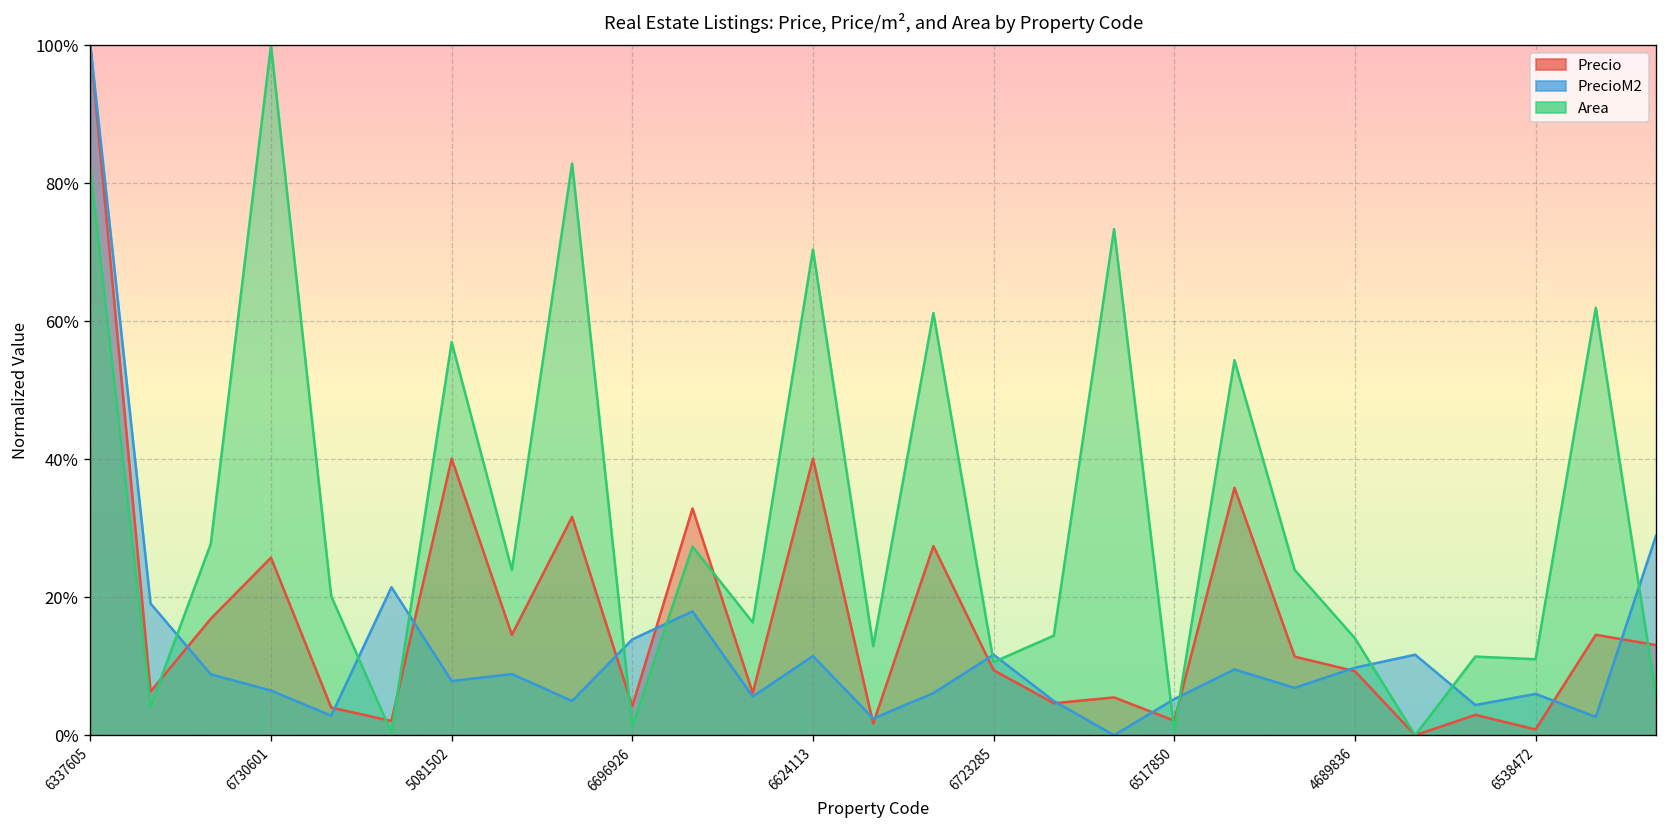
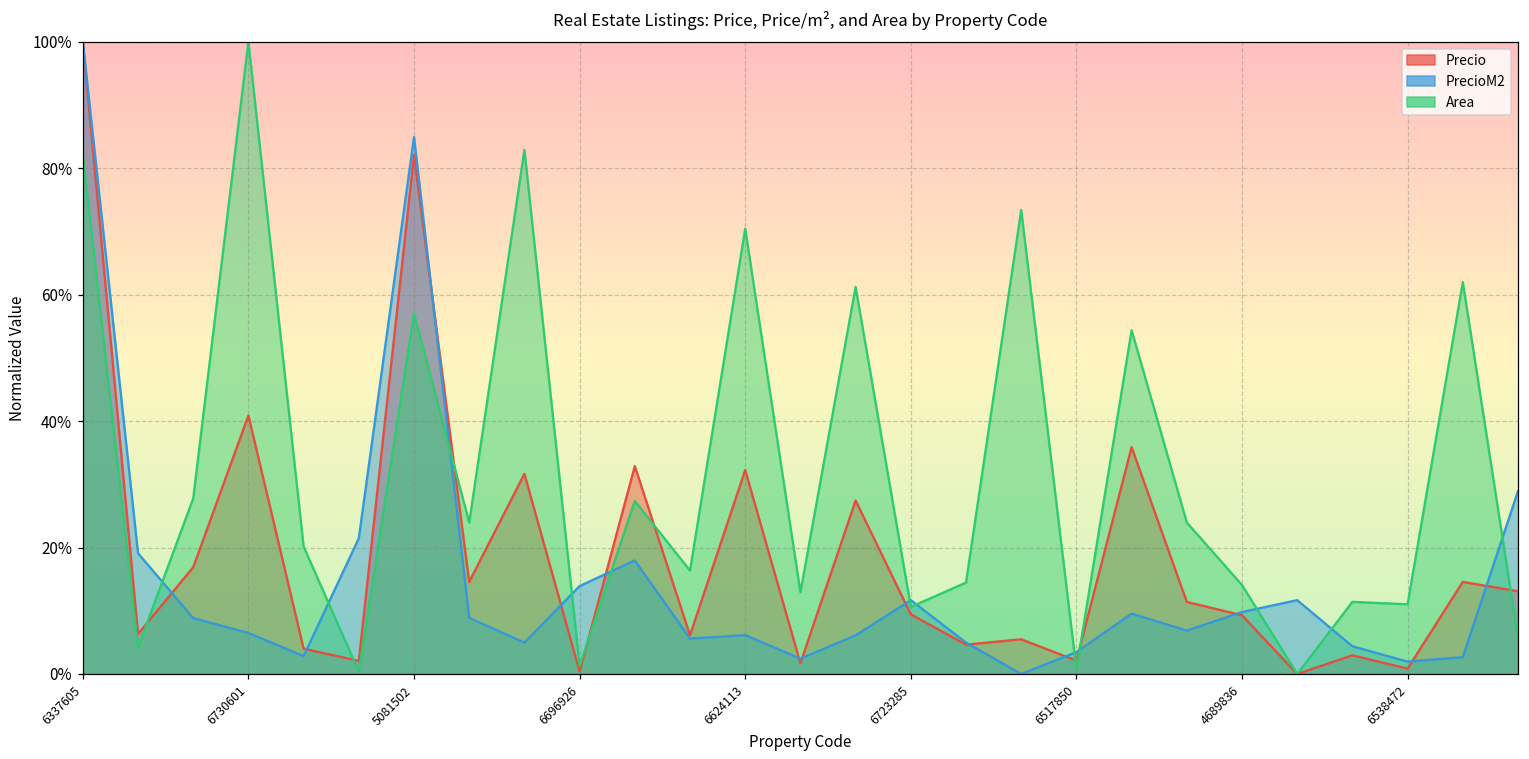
  {
    "Precio": {
-     "6730601": "26%",
-     "5081502": "40%",
-     "6696926": "4%",
-     "6624113": "40%",
+     "6730601": "41%",
+     "5081502": "82%",
+     "6696926": "0%",
+     "6624113": "32%",
      "6723285": "9%",
      "6517850": "2%",
      "4689836": "9%",
      "6538472": "1%"
    },
    "PrecioM2": {
      "6730601": "6%",
-     "5081502": "8%",
+     "5081502": "85%",
      "6696926": "14%",
-     "6624113": "11%",
+     "6624113": "6%",
      "6723285": "12%",
-     "6517850": "5%",
+     "6517850": "3%",
      "4689836": "10%",
-     "6538472": "6%"
+     "6538472": "2%"
    },
    "Area": {
      "6337605": "82%",
      "6730601": "100%",
      "5081502": "57%",
      "6696926": "1%",
      "6624113": "70%",
      "6723285": "11%",
      "6517850": "1%",
      "4689836": "14%",
      "6538472": "11%"
    }
  }
